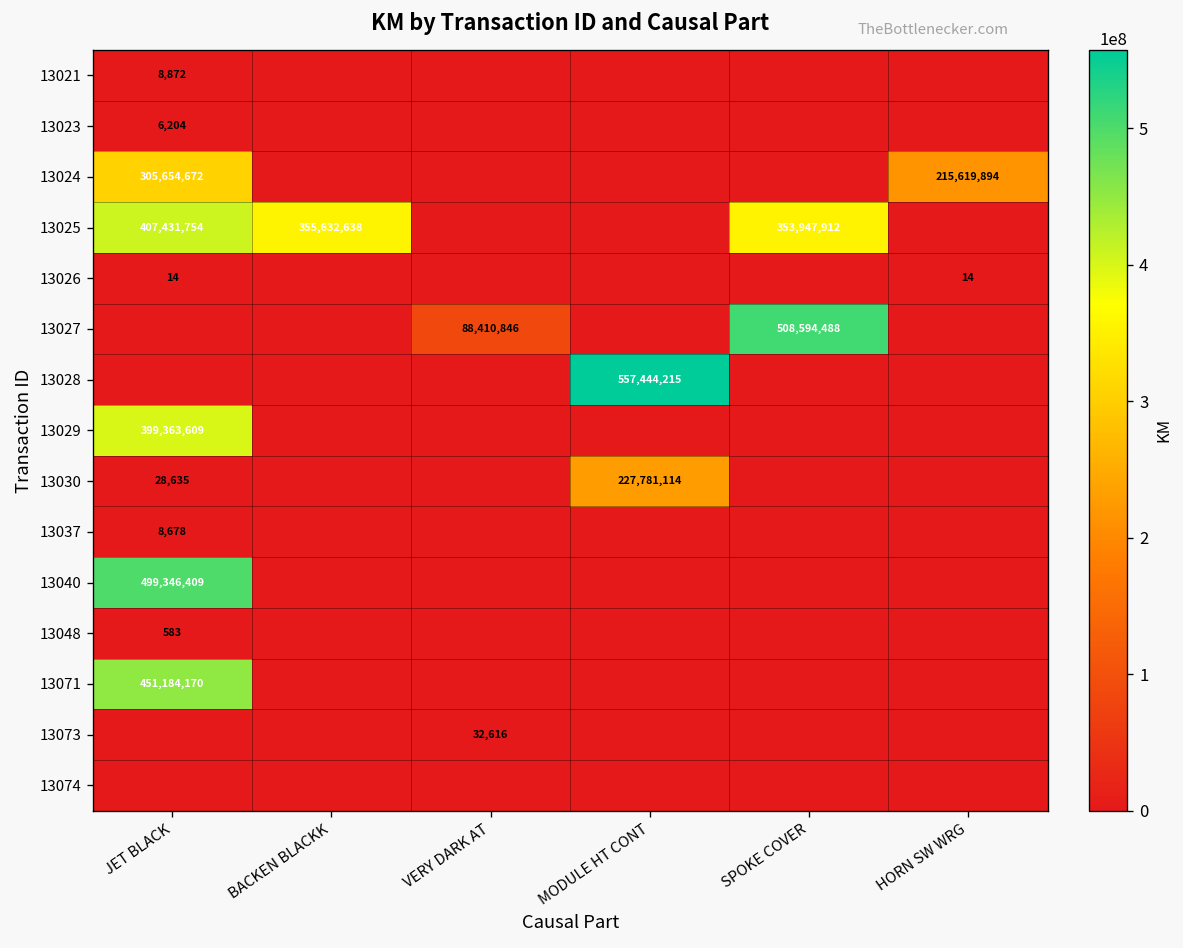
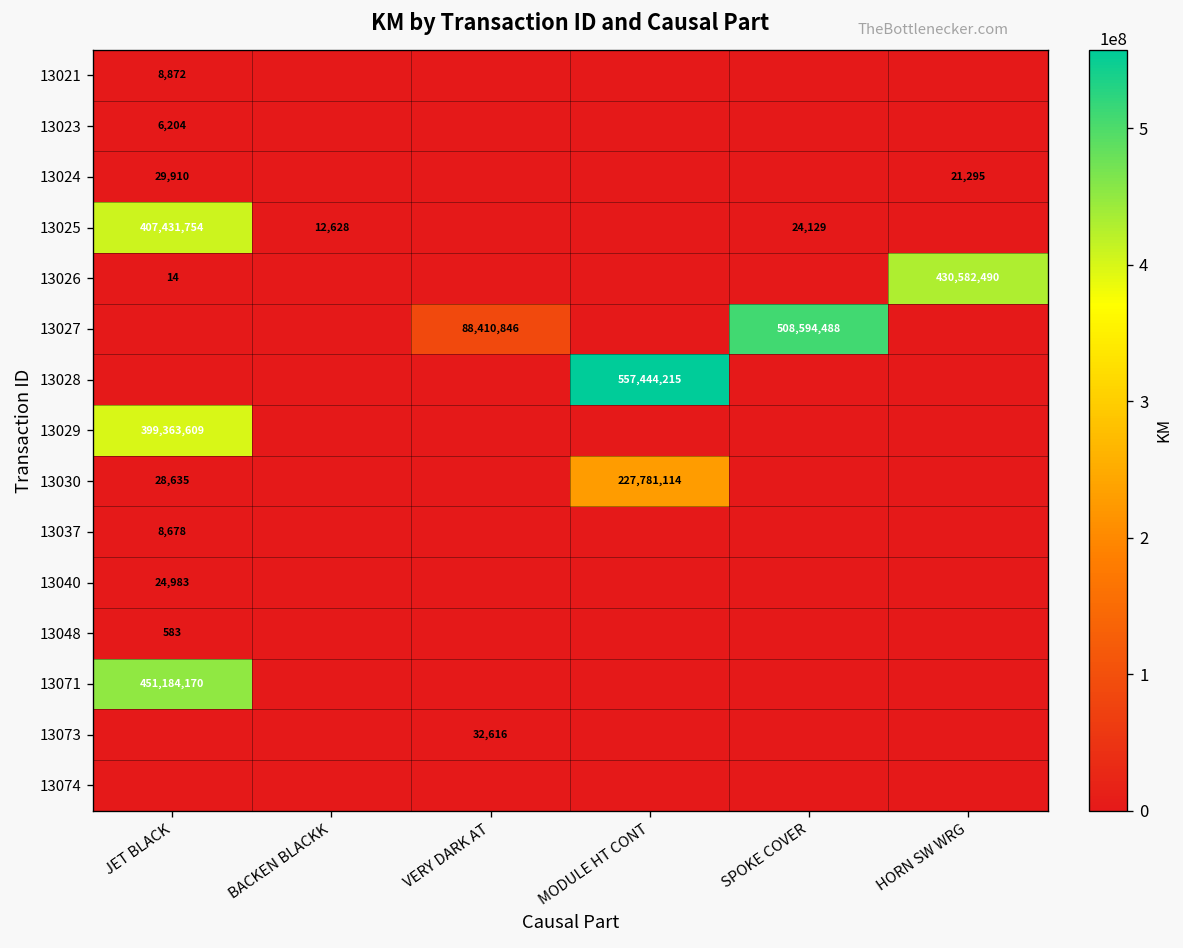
  {
    "13021": {
      "JET BLACK": "8,872"
    },
    "13023": {
      "JET BLACK": "6,204"
    },
    "13024": {
-     "JET BLACK": "305,654,672",
-     "HORN SW WRG": "215,619,894"
+     "JET BLACK": "29,910",
+     "HORN SW WRG": "21,295"
    },
    "13025": {
      "JET BLACK": "407,431,754",
-     "BACKEN BLACKK": "355,632,638",
-     "SPOKE COVER": "353,947,912"
+     "BACKEN BLACKK": "12,628",
+     "SPOKE COVER": "24,129"
    },
    "13026": {
      "JET BLACK": "14",
-     "HORN SW WRG": "14"
+     "HORN SW WRG": "430,582,490"
    },
    "13027": {
      "VERY DARK AT": "88,410,846",
      "SPOKE COVER": "508,594,488"
    },
    "13028": {
      "MODULE HT CONT": "557,444,215"
    },
    "13029": {
      "JET BLACK": "399,363,609"
    },
    "13030": {
      "JET BLACK": "28,635",
      "MODULE HT CONT": "227,781,114"
    },
    "13037": {
      "JET BLACK": "8,678"
    },
    "13040": {
-     "JET BLACK": "499,346,409"
+     "JET BLACK": "24,983"
    },
    "13048": {
      "JET BLACK": "583"
    },
    "13071": {
      "JET BLACK": "451,184,170"
    },
    "13073": {
      "VERY DARK AT": "32,616"
    }
  }
